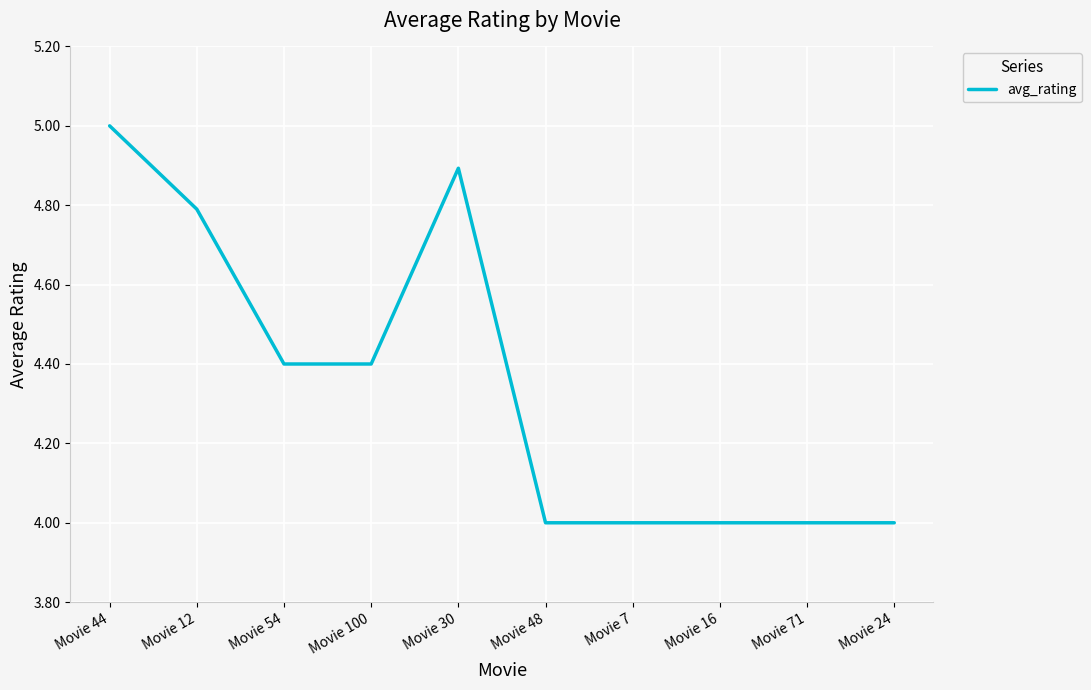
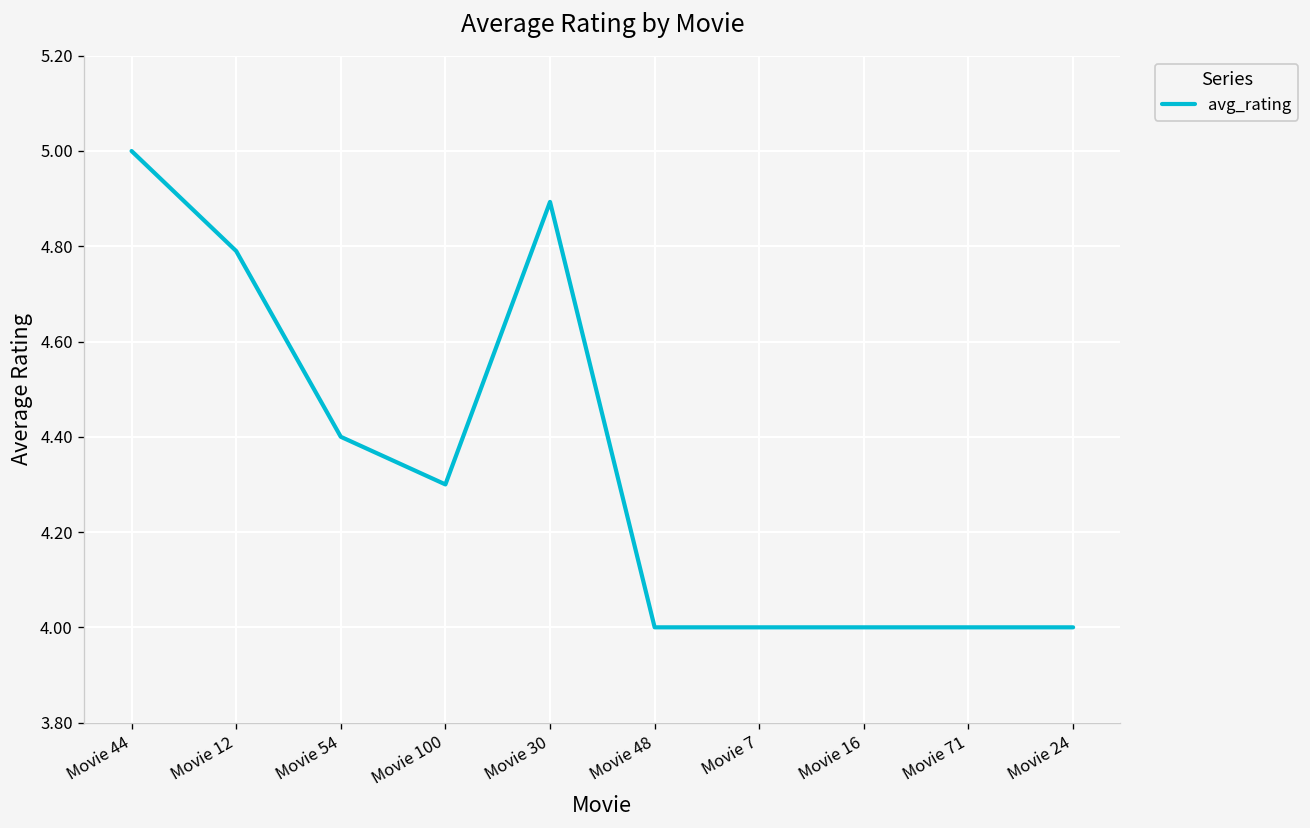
  {
    "Movie 44": 5.0,
    "Movie 12": 4.79,
    "Movie 54": 4.4,
-   "Movie 100": 4.4,
+   "Movie 100": 4.3,
    "Movie 30": 4.89,
    "Movie 48": 4.0,
    "Movie 7": 4.0,
    "Movie 16": 4.0,
    "Movie 71": 4.0,
    "Movie 24": 4.0
  }
